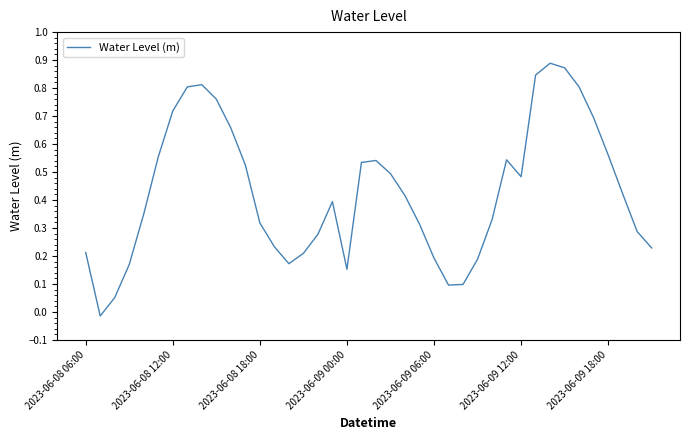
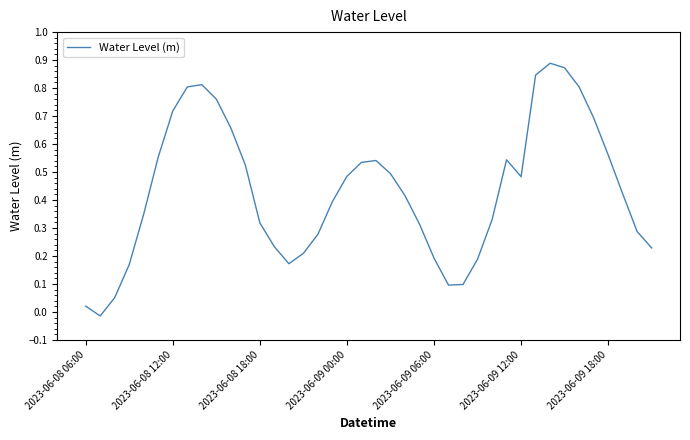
  {
-   "2023-06-08 06:00": 0.21,
+   "2023-06-08 06:00": 0.02,
    "2023-06-08 12:00": 0.72,
    "2023-06-08 18:00": 0.32,
-   "2023-06-09 00:00": 0.15,
+   "2023-06-09 00:00": 0.48,
    "2023-06-09 06:00": 0.19,
    "2023-06-09 12:00": 0.48,
    "2023-06-09 18:00": 0.56
  }
